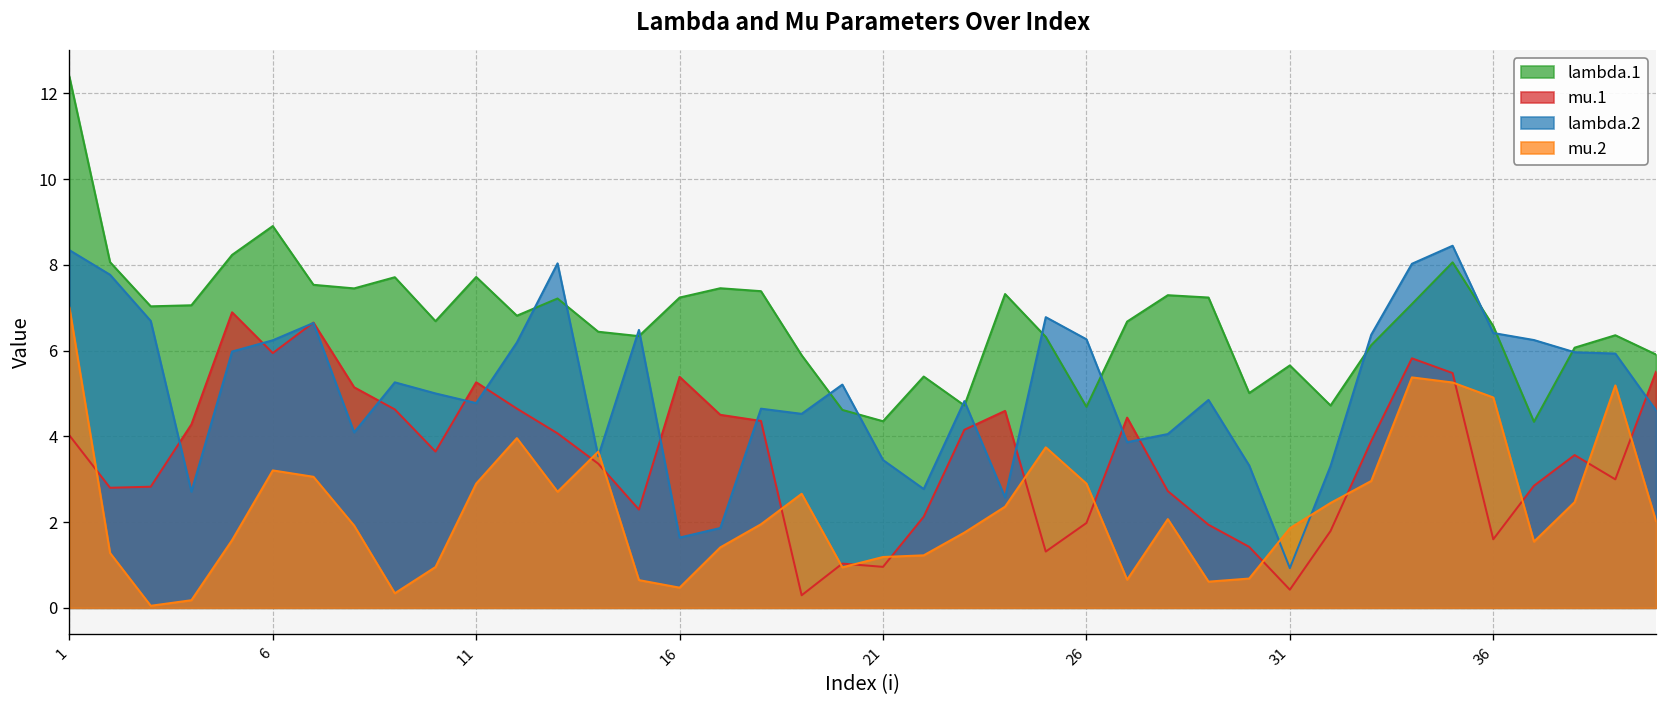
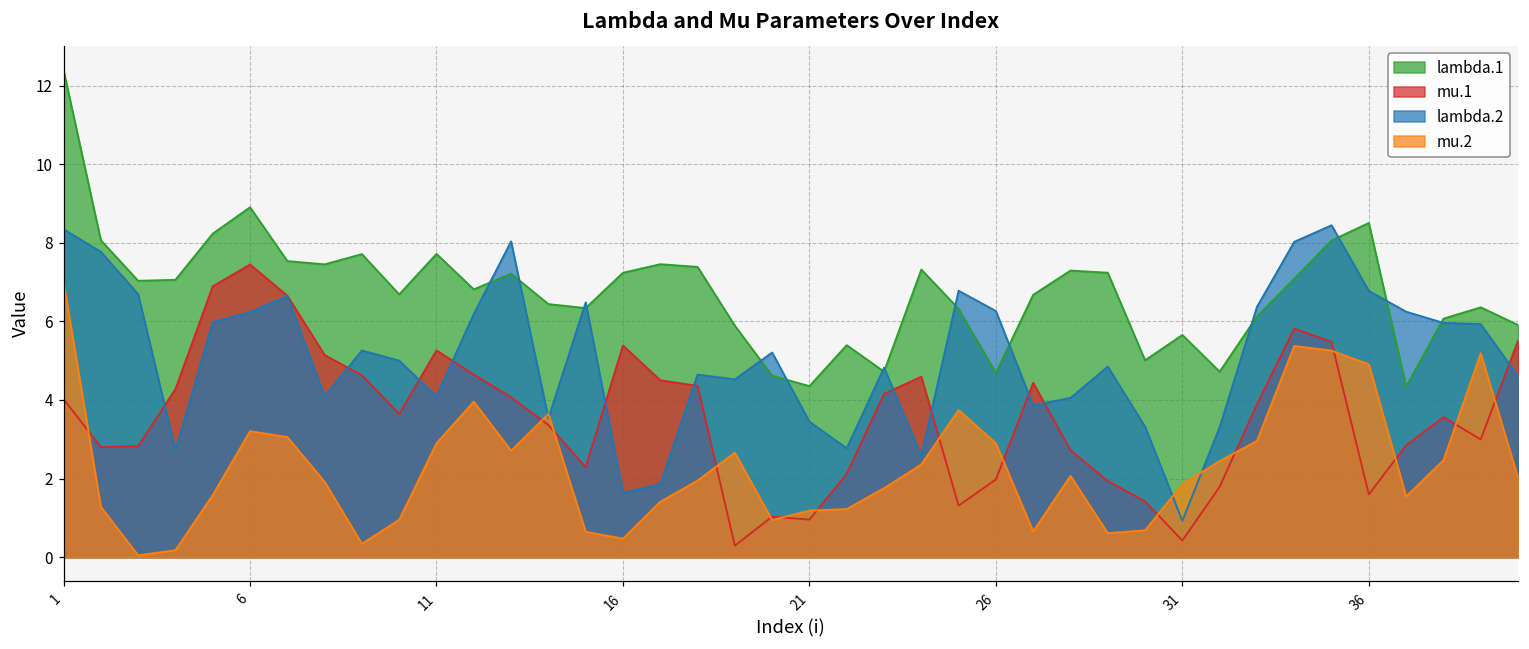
  {
    "lambda.1": {
      "1": 12.4,
      "6": 8.9,
      "11": 7.7,
      "16": 7.2,
      "21": 4.4,
      "26": 4.7,
      "31": 5.7,
-     "36": 6.6
+     "36": 8.5
    },
    "mu.1": {
      "1": 4.0,
-     "6": 5.9,
+     "6": 7.4,
      "11": 5.3,
      "16": 5.4,
      "21": 1.0,
      "26": 2.0,
      "31": 0.4,
      "36": 1.6
    },
    "lambda.2": {
      "1": 8.3,
      "6": 6.2,
-     "11": 4.8,
+     "11": 4.1,
      "16": 1.6,
      "21": 3.4,
      "26": 6.3,
      "31": 0.9,
-     "36": 6.4
+     "36": 6.8
    },
    "mu.2": {
      "1": 7.0,
      "6": 3.2,
      "11": 2.9,
      "16": 0.5,
      "21": 1.2,
      "26": 2.9,
      "31": 1.9,
      "36": 4.9
    }
  }
